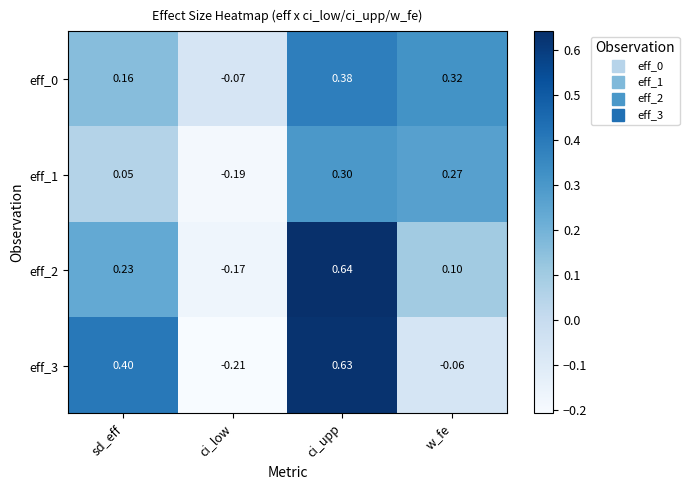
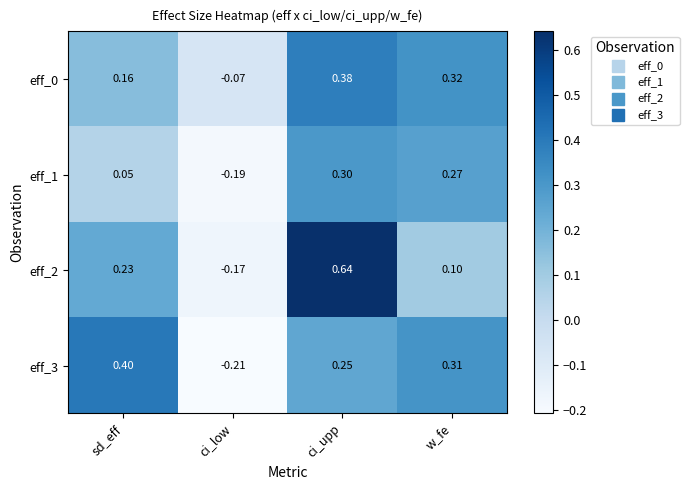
  {
    "eff_0": {
      "sd_eff": 0.16,
      "ci_low": -0.07,
      "ci_upp": 0.38,
      "w_fe": 0.32
    },
    "eff_1": {
      "sd_eff": 0.05,
      "ci_low": -0.19,
      "ci_upp": 0.30,
      "w_fe": 0.27
    },
    "eff_2": {
      "sd_eff": 0.23,
      "ci_low": -0.17,
      "ci_upp": 0.64,
      "w_fe": 0.10
    },
    "eff_3": {
      "sd_eff": 0.40,
      "ci_low": -0.21,
-     "ci_upp": 0.63,
-     "w_fe": -0.06
+     "ci_upp": 0.25,
+     "w_fe": 0.31
    }
  }
